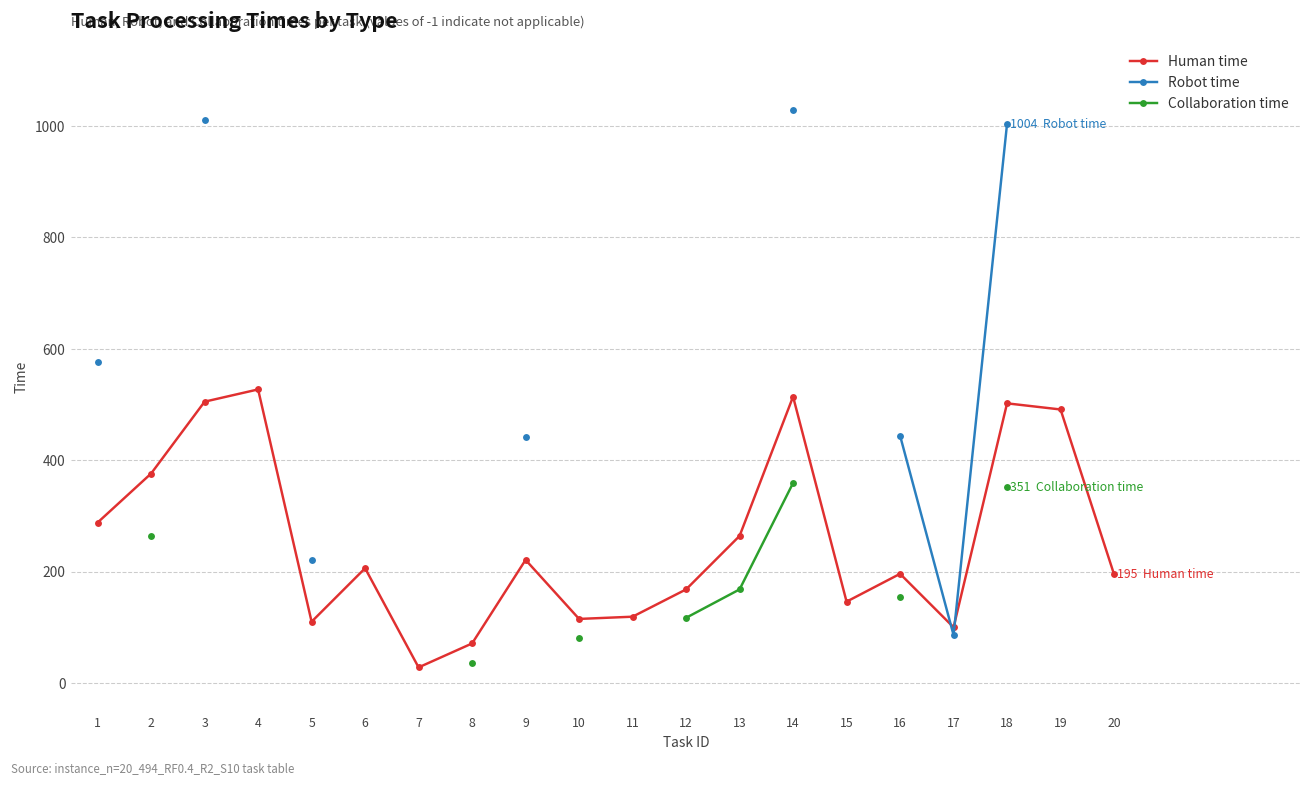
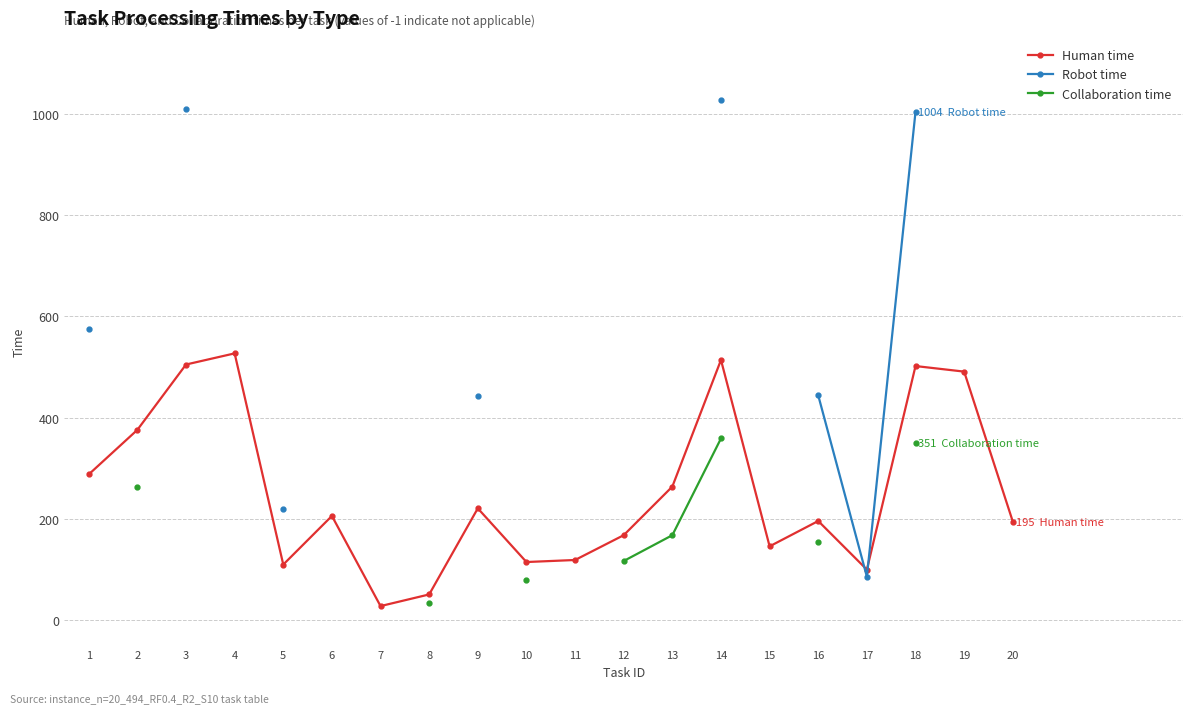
  {
    "Human time": {
      "1": 290,
      "2": 380,
      "3": 510,
      "4": 530,
      "5": 110,
      "6": 210,
      "7": 30,
-     "8": 70,
+     "8": 50,
      "9": 220,
      "10": 120,
      "11": 120,
      "12": 170,
      "13": 260,
      "14": 510,
      "15": 150,
      "16": 200,
      "17": 100,
      "18": 500,
      "19": 490
    },
    "Robot time": {
      "18": 1004
    },
    "Collaboration time": {
      "18": 351
    }
  }
